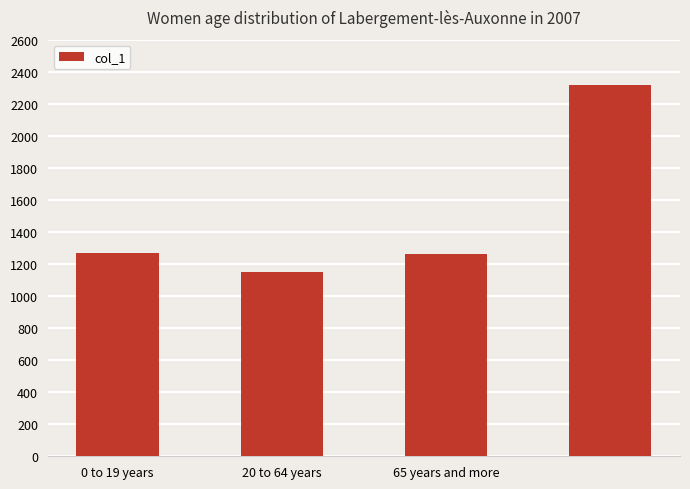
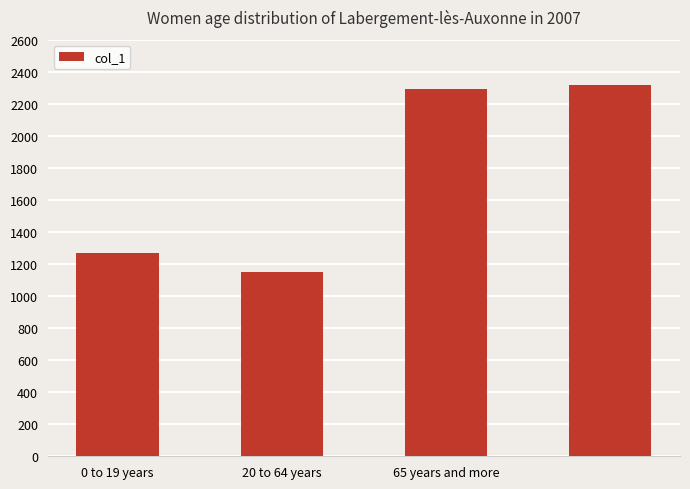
  {
    "0 to 19 years": 1270,
    "20 to 64 years": 1150,
-   "65 years and more": 1260
+   "65 years and more": 2290
  }
